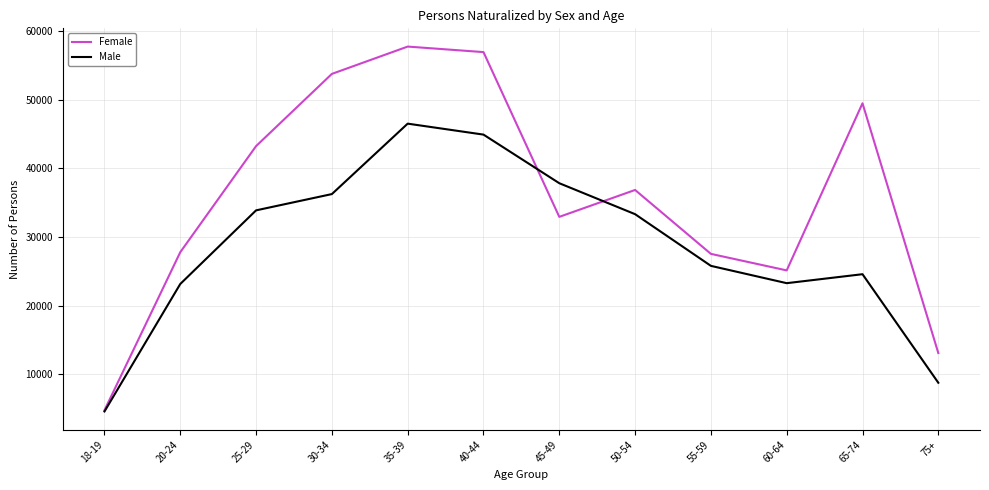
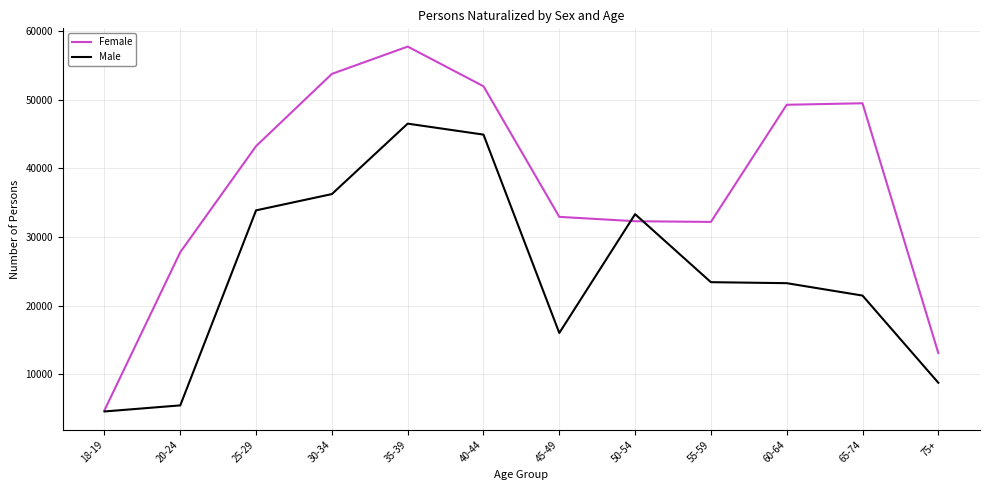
  {
    "Female": {
      "20-24": 28000,
      "25-29": 43000,
      "30-34": 54000,
      "35-39": 58000,
-     "40-44": 57000,
+     "40-44": 52000,
      "45-49": 33000,
-     "50-54": 37000,
-     "55-59": 28000,
-     "60-64": 25000,
+     "50-54": 32000,
+     "55-59": 32000,
+     "60-64": 49000,
      "65-74": 49000,
      "75+": 13000
    },
    "Male": {
-     "20-24": 23000,
+     "20-24": 5000,
      "25-29": 34000,
      "30-34": 36000,
      "35-39": 47000,
      "40-44": 45000,
-     "45-49": 38000,
+     "45-49": 16000,
      "50-54": 33000,
-     "55-59": 26000,
+     "55-59": 23000,
      "60-64": 23000,
-     "65-74": 25000,
+     "65-74": 21000,
      "75+": 9000
    }
  }
